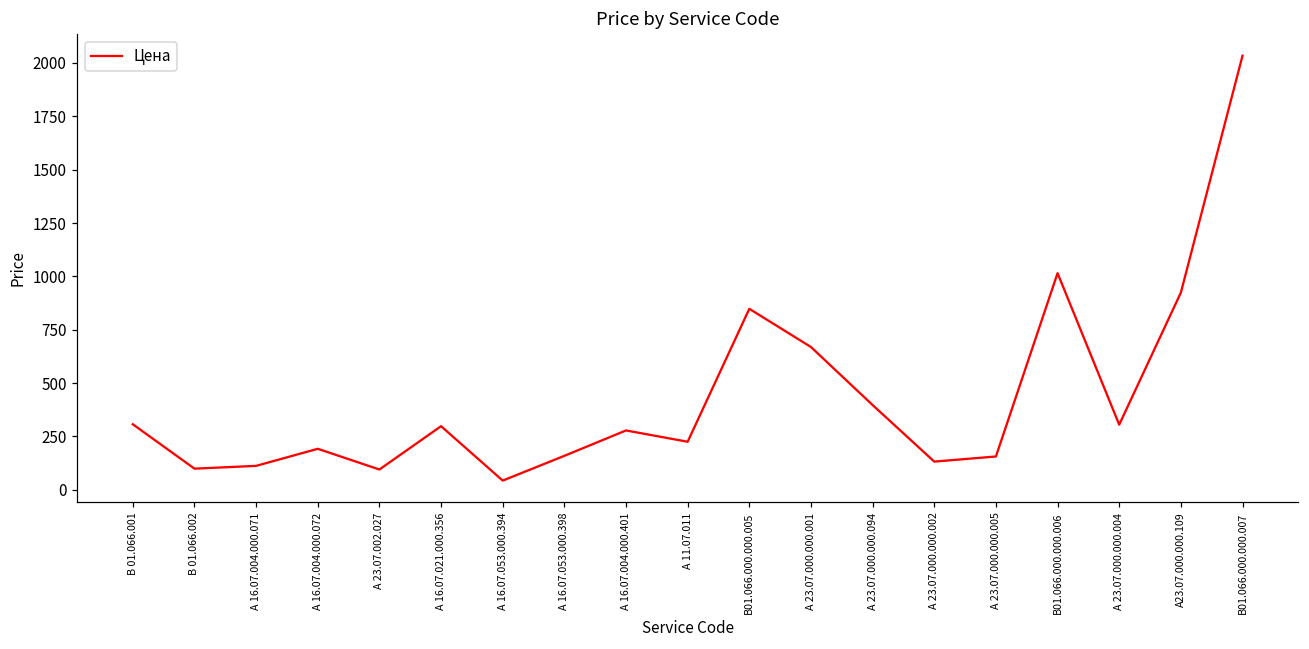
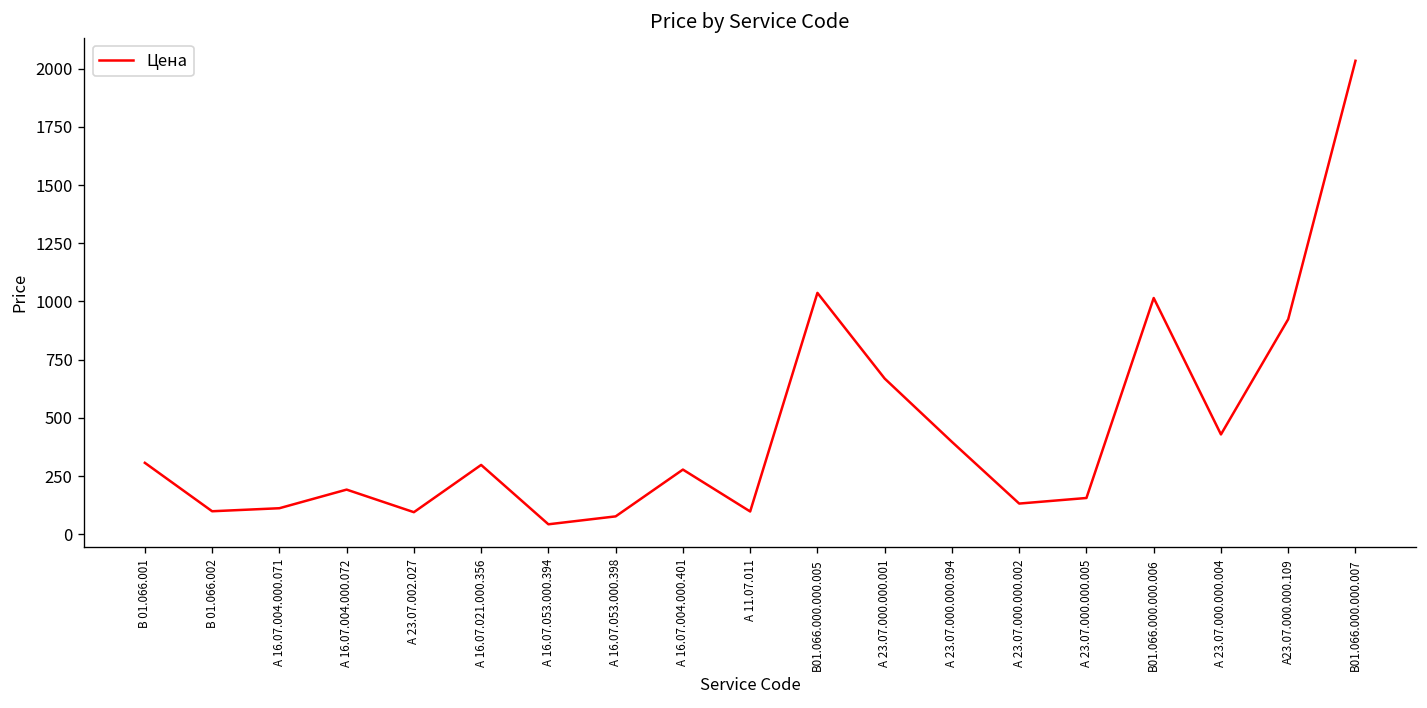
  {
    "В 01.066.001": 310,
    "В 01.066.002": 100,
    "А 16.07.004.000.071": 110,
    "А 16.07.004.000.072": 190,
    "А 23.07.002.027": 100,
    "А 16.07.021.000.356": 300,
    "А 16.07.053.000.394": 40,
-   "А 16.07.053.000.398": 160,
+   "А 16.07.053.000.398": 80,
    "А 16.07.004.000.401": 280,
-   "А 11.07.011": 230,
-   "В01.066.000.000.005": 850,
+   "А 11.07.011": 100,
+   "В01.066.000.000.005": 1040,
    "А 23.07.000.000.001": 670,
    "А 23.07.000.000.094": 400,
    "А 23.07.000.000.002": 130,
    "А 23.07.000.000.005": 160,
    "В01.066.000.000.006": 1020,
-   "А 23.07.000.000.004": 310,
+   "А 23.07.000.000.004": 430,
    "А23.07.000.000.109": 920,
    "В01.066.000.000.007": 2030
  }
